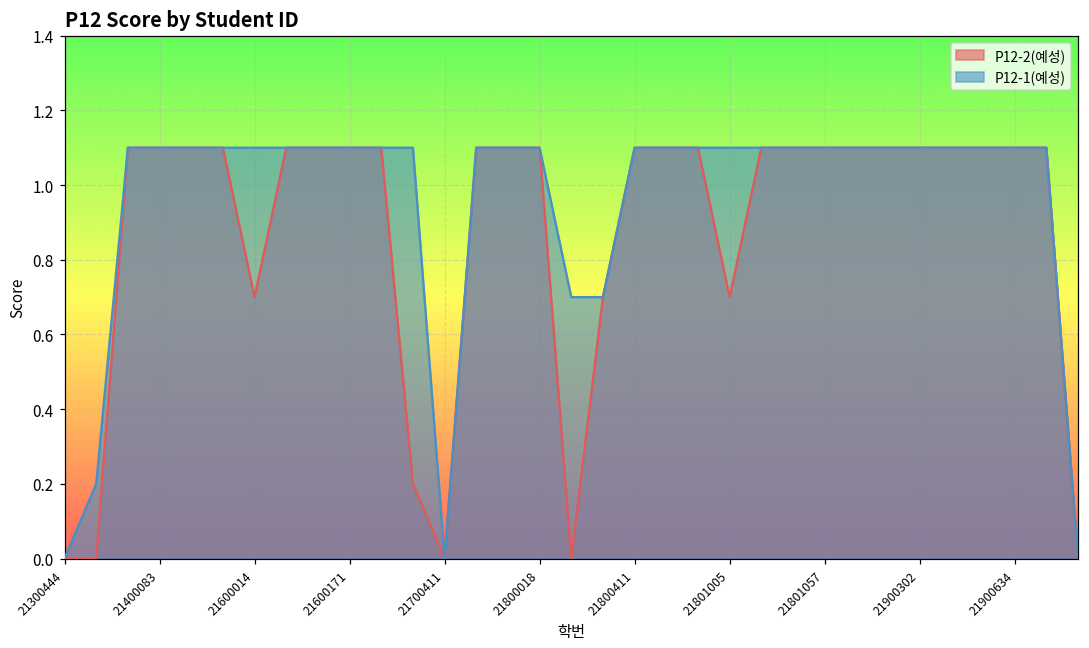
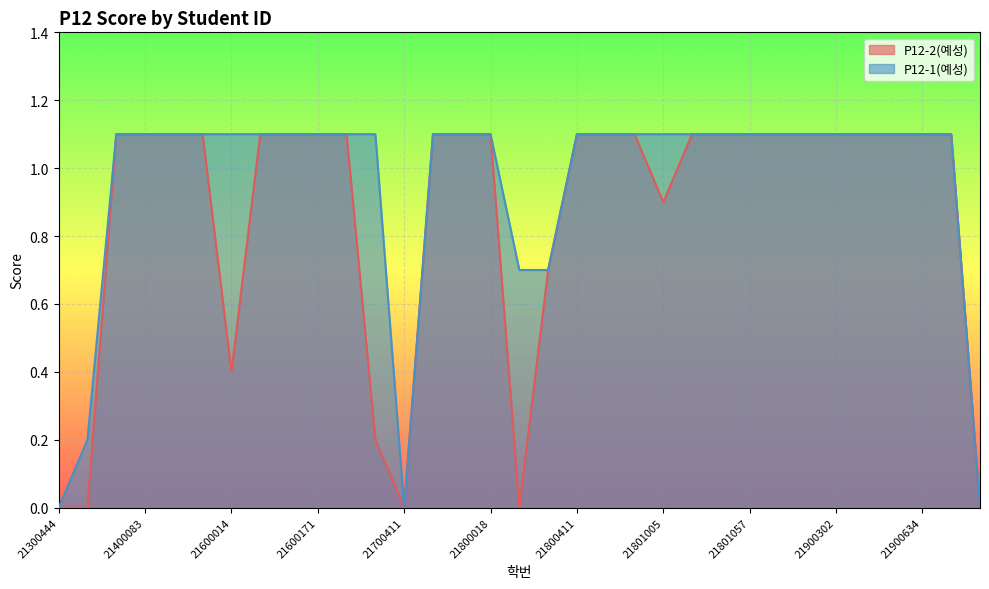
  {
    "P12-2(예성)": {
-     "21600014": 0.7,
-     "21801005": 0.7
+     "21600014": 0.4,
+     "21801005": 0.9
    },
    "P12-1(예성)": {
      "21600014": 1.1,
      "21801005": 1.1
    }
  }
